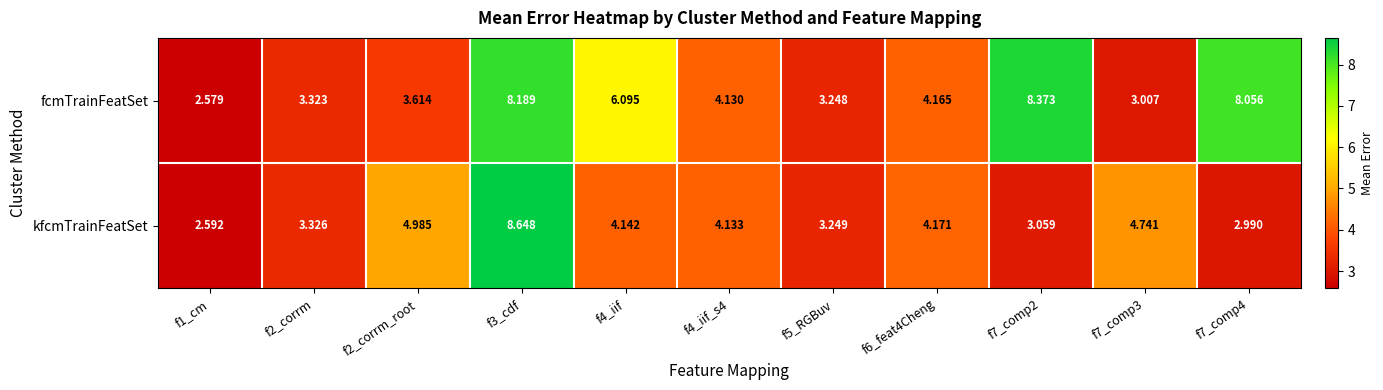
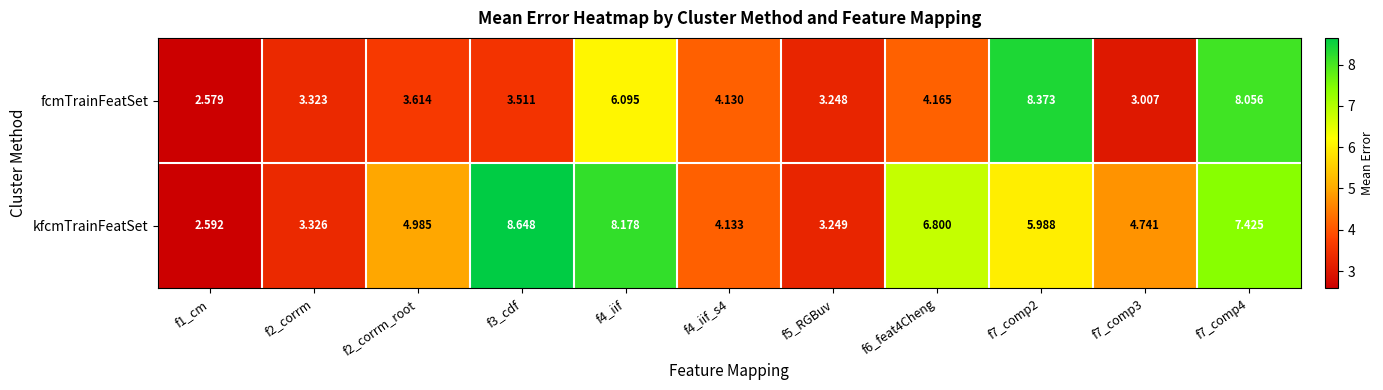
  {
    "fcmTrainFeatSet": {
      "f1_cm": 2.579,
      "f2_corrm": 3.323,
      "f2_corrm_root": 3.614,
-     "f3_cdf": 8.189,
+     "f3_cdf": 3.511,
      "f4_iif": 6.095,
      "f4_iif_s4": 4.130,
      "f5_RGBuv": 3.248,
      "f6_feat4Cheng": 4.165,
      "f7_comp2": 8.373,
      "f7_comp3": 3.007,
      "f7_comp4": 8.056
    },
    "kfcmTrainFeatSet": {
      "f1_cm": 2.592,
      "f2_corrm": 3.326,
      "f2_corrm_root": 4.985,
      "f3_cdf": 8.648,
-     "f4_iif": 4.142,
+     "f4_iif": 8.178,
      "f4_iif_s4": 4.133,
      "f5_RGBuv": 3.249,
-     "f6_feat4Cheng": 4.171,
-     "f7_comp2": 3.059,
+     "f6_feat4Cheng": 6.800,
+     "f7_comp2": 5.988,
      "f7_comp3": 4.741,
-     "f7_comp4": 2.990
+     "f7_comp4": 7.425
    }
  }
